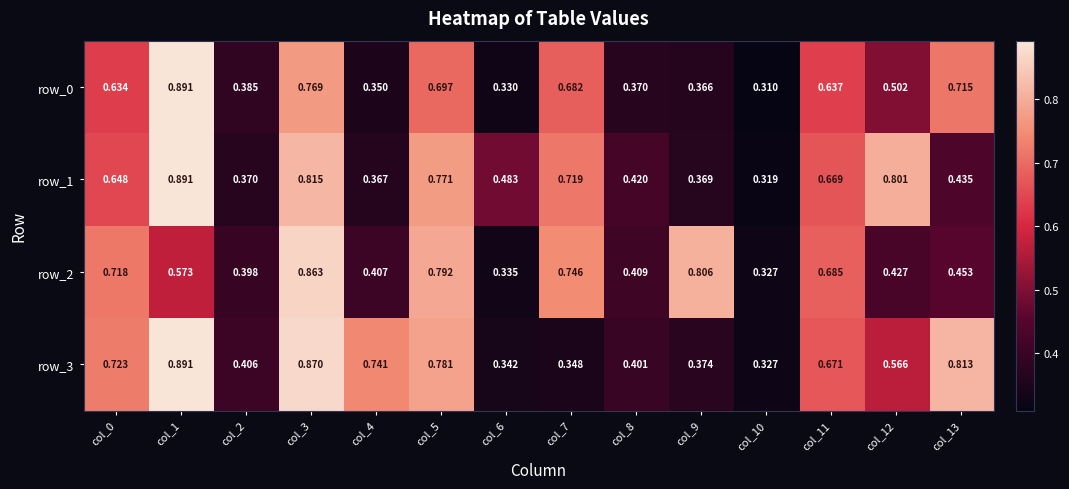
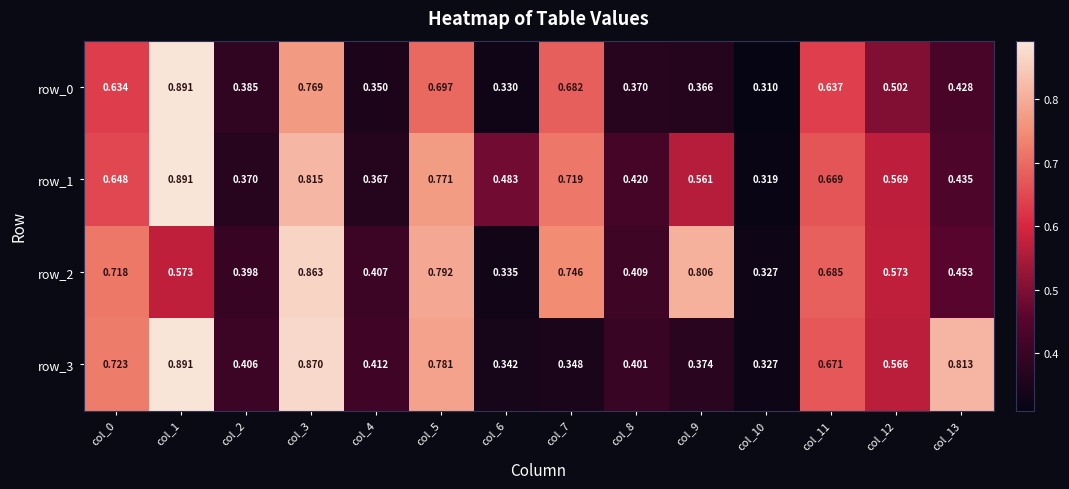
  {
    "row_0": {
      "col_0": 0.634,
      "col_1": 0.891,
      "col_2": 0.385,
      "col_3": 0.769,
      "col_4": 0.350,
      "col_5": 0.697,
      "col_6": 0.330,
      "col_7": 0.682,
      "col_8": 0.370,
      "col_9": 0.366,
      "col_10": 0.310,
      "col_11": 0.637,
      "col_12": 0.502,
-     "col_13": 0.715
+     "col_13": 0.428
    },
    "row_1": {
      "col_0": 0.648,
      "col_1": 0.891,
      "col_2": 0.370,
      "col_3": 0.815,
      "col_4": 0.367,
      "col_5": 0.771,
      "col_6": 0.483,
      "col_7": 0.719,
      "col_8": 0.420,
-     "col_9": 0.369,
+     "col_9": 0.561,
      "col_10": 0.319,
      "col_11": 0.669,
-     "col_12": 0.801,
+     "col_12": 0.569,
      "col_13": 0.435
    },
    "row_2": {
      "col_0": 0.718,
      "col_1": 0.573,
      "col_2": 0.398,
      "col_3": 0.863,
      "col_4": 0.407,
      "col_5": 0.792,
      "col_6": 0.335,
      "col_7": 0.746,
      "col_8": 0.409,
      "col_9": 0.806,
      "col_10": 0.327,
      "col_11": 0.685,
-     "col_12": 0.427,
+     "col_12": 0.573,
      "col_13": 0.453
    },
    "row_3": {
      "col_0": 0.723,
      "col_1": 0.891,
      "col_2": 0.406,
      "col_3": 0.870,
-     "col_4": 0.741,
+     "col_4": 0.412,
      "col_5": 0.781,
      "col_6": 0.342,
      "col_7": 0.348,
      "col_8": 0.401,
      "col_9": 0.374,
      "col_10": 0.327,
      "col_11": 0.671,
      "col_12": 0.566,
      "col_13": 0.813
    }
  }
